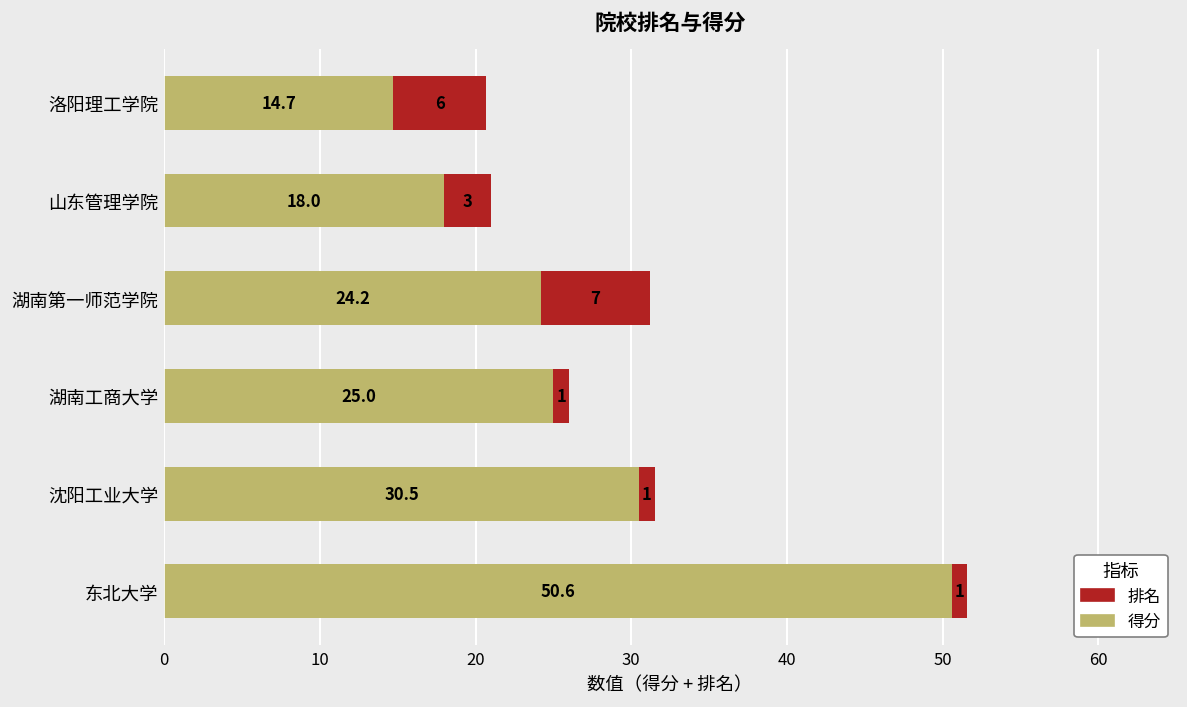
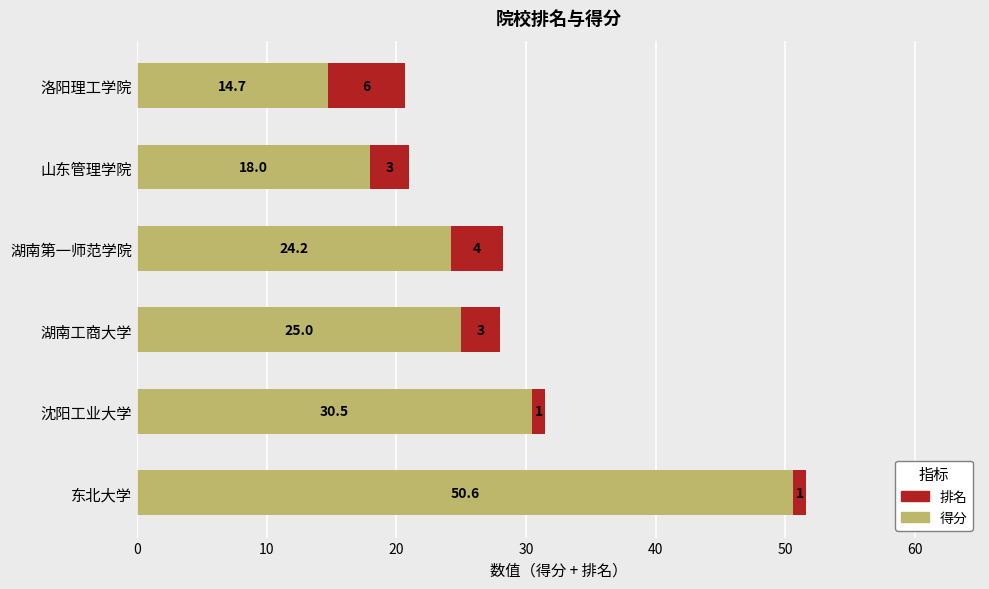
  {
    "得分": {
      "洛阳理工学院": 14.7,
      "山东管理学院": 18.0,
      "湖南第一师范学院": 24.2,
      "湖南工商大学": 25.0,
      "沈阳工业大学": 30.5,
      "东北大学": 50.6
    },
    "排名": {
      "洛阳理工学院": 6,
      "山东管理学院": 3,
-     "湖南第一师范学院": 7,
-     "湖南工商大学": 1,
+     "湖南第一师范学院": 4,
+     "湖南工商大学": 3,
      "沈阳工业大学": 1,
      "东北大学": 1
    }
  }
